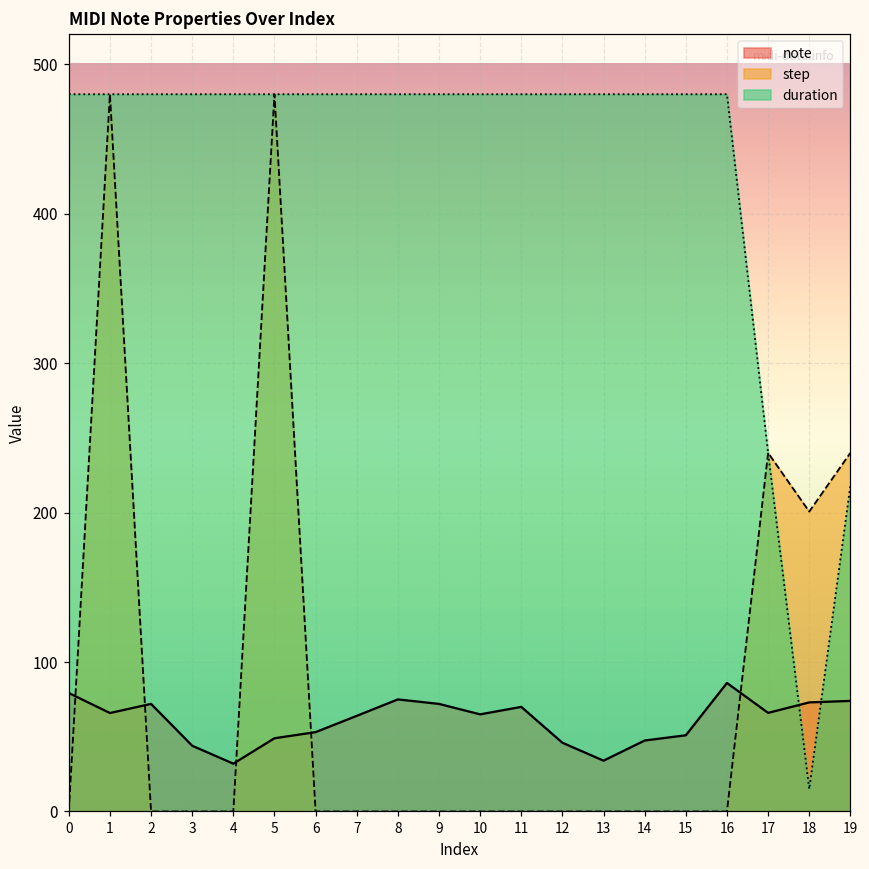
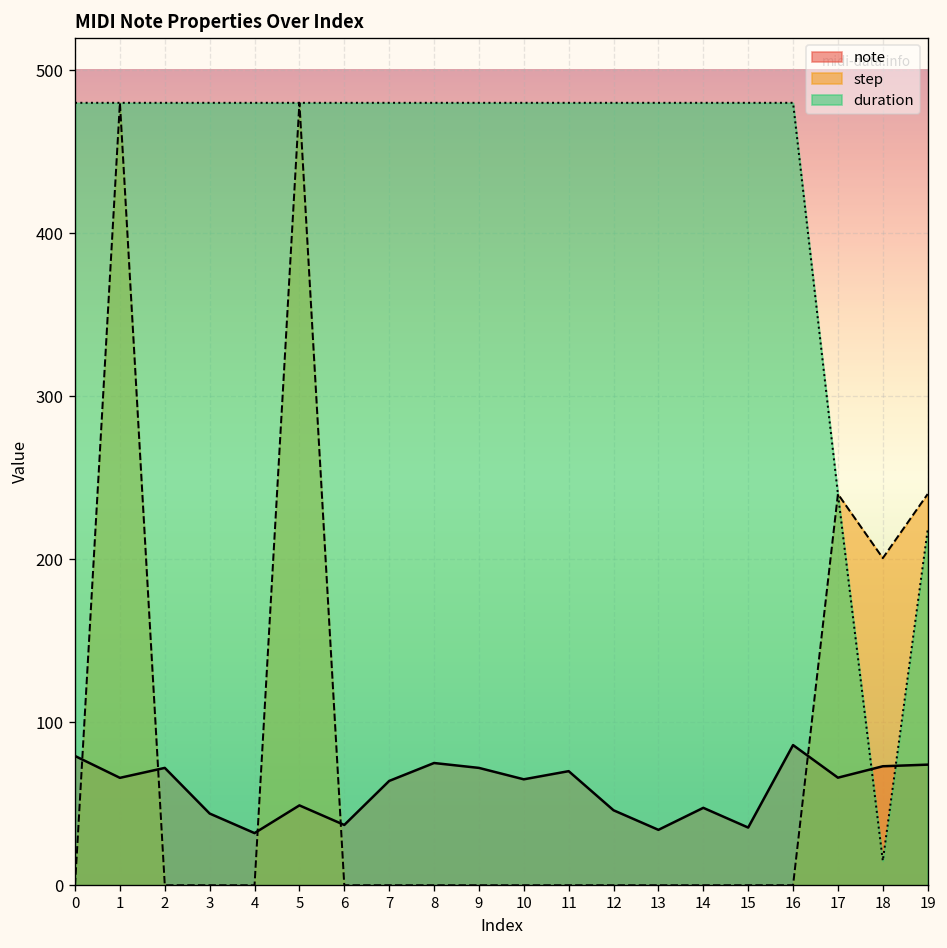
  {
    "note": {
      "0": 79,
      "1": 66,
      "2": 72,
      "3": 44,
      "4": 32,
      "5": 49,
-     "6": 53,
+     "6": 37,
      "7": 64,
      "8": 75,
      "9": 72,
      "10": 65,
      "11": 70,
      "12": 46,
      "13": 34,
      "14": 48,
-     "15": 51,
+     "15": 35,
      "16": 86,
      "17": 66,
      "18": 73,
      "19": 74
    },
    "step": {
      "0": 0,
      "2": 0,
      "3": 0,
      "4": 0,
      "6": 0,
      "7": 0,
      "8": 0,
      "9": 0,
      "10": 0,
      "11": 0,
      "12": 0,
      "13": 0,
      "14": 0,
      "15": 0,
      "16": 0,
      "18": 201,
      "19": 240
    },
    "duration": {
      "0": 480,
      "2": 480,
      "3": 480,
      "4": 480,
      "6": 480,
      "7": 480,
      "8": 480,
      "9": 480,
      "10": 480,
      "11": 480,
      "12": 480,
      "13": 480,
      "14": 480,
      "15": 480,
      "16": 480,
      "18": 15,
      "19": 218
    }
  }
